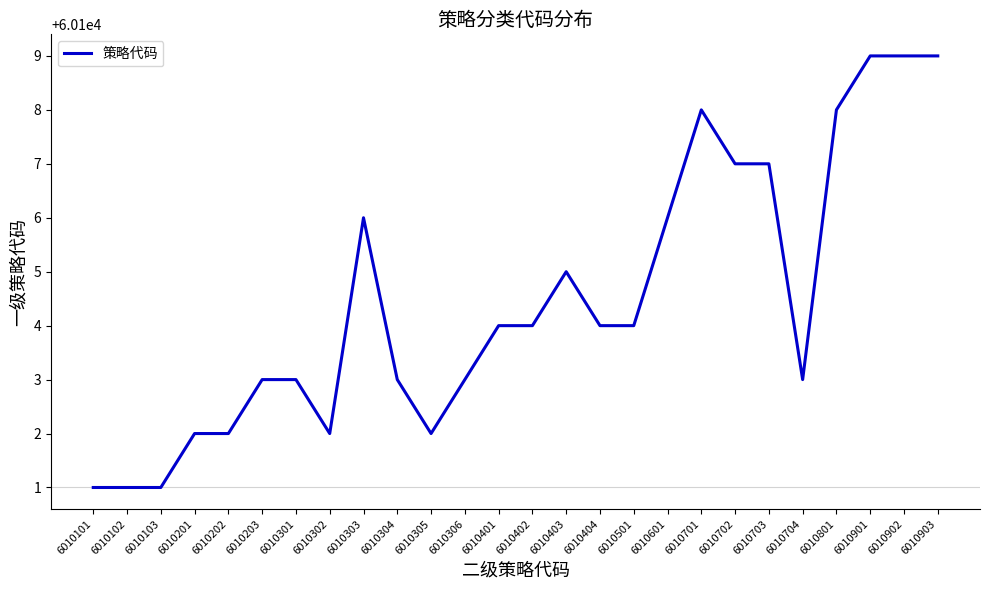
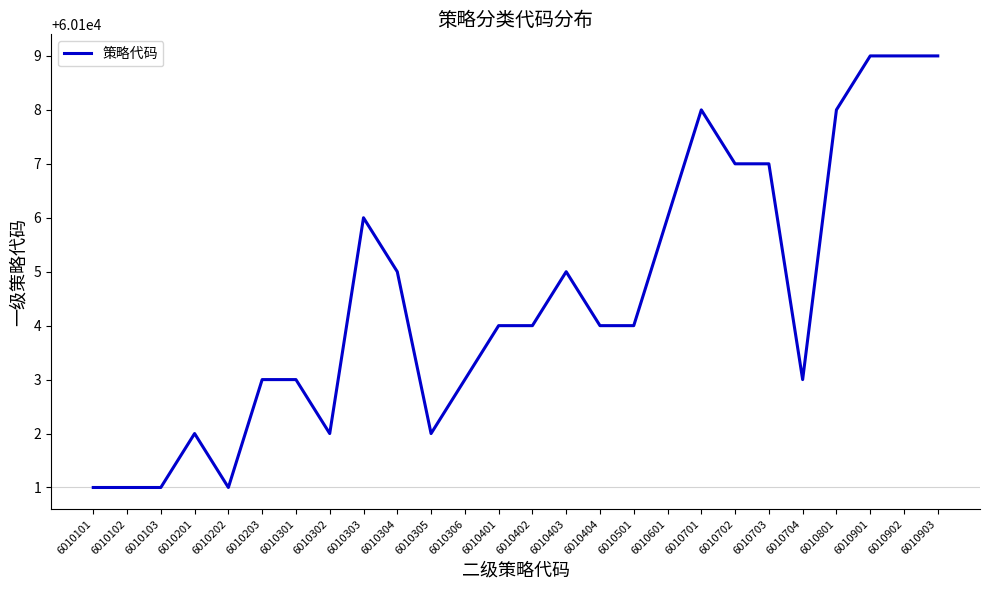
  {
    "6010101": 60101,
    "6010102": 60101,
    "6010103": 60101,
    "6010201": 60102,
-   "6010202": 60102,
+   "6010202": 60101,
    "6010203": 60103,
    "6010301": 60103,
    "6010302": 60102,
    "6010303": 60106,
-   "6010304": 60103,
+   "6010304": 60105,
    "6010305": 60102,
    "6010306": 60103,
    "6010401": 60104,
    "6010402": 60104,
    "6010403": 60105,
    "6010404": 60104,
    "6010501": 60104,
    "6010601": 60106,
    "6010701": 60108,
    "6010702": 60107,
    "6010703": 60107,
    "6010704": 60103,
    "6010801": 60108,
    "6010901": 60109,
    "6010902": 60109,
    "6010903": 60109
  }
